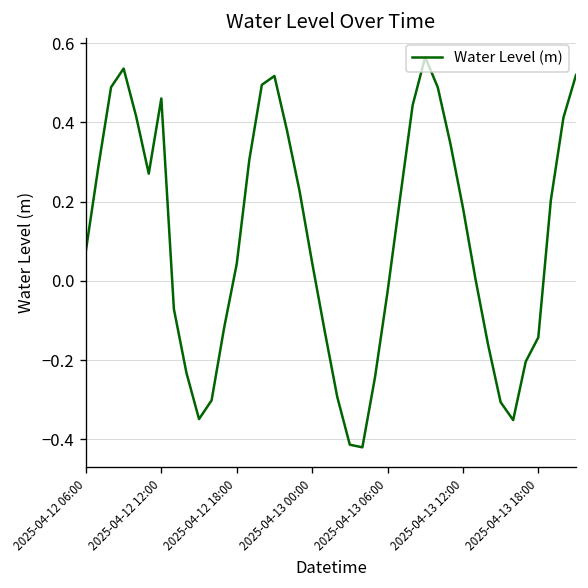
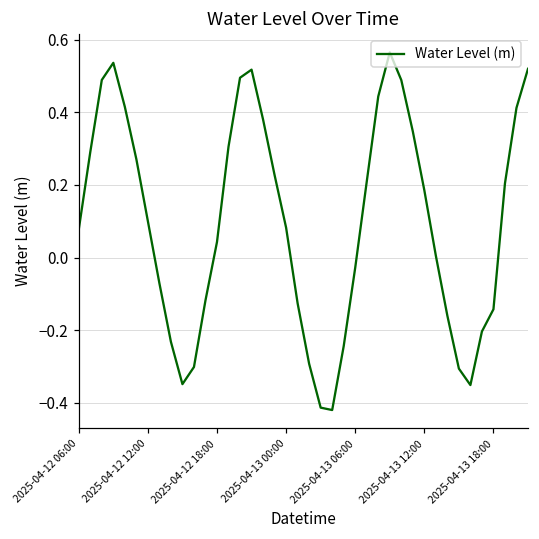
  {
    "2025-04-12 06:00": 0.08,
-   "2025-04-12 12:00": 0.46,
+   "2025-04-12 12:00": 0.10,
    "2025-04-12 18:00": 0.04,
-   "2025-04-13 00:00": 0.05,
+   "2025-04-13 00:00": 0.08,
    "2025-04-13 06:00": -0.03,
    "2025-04-13 12:00": 0.19,
    "2025-04-13 18:00": -0.14
  }
